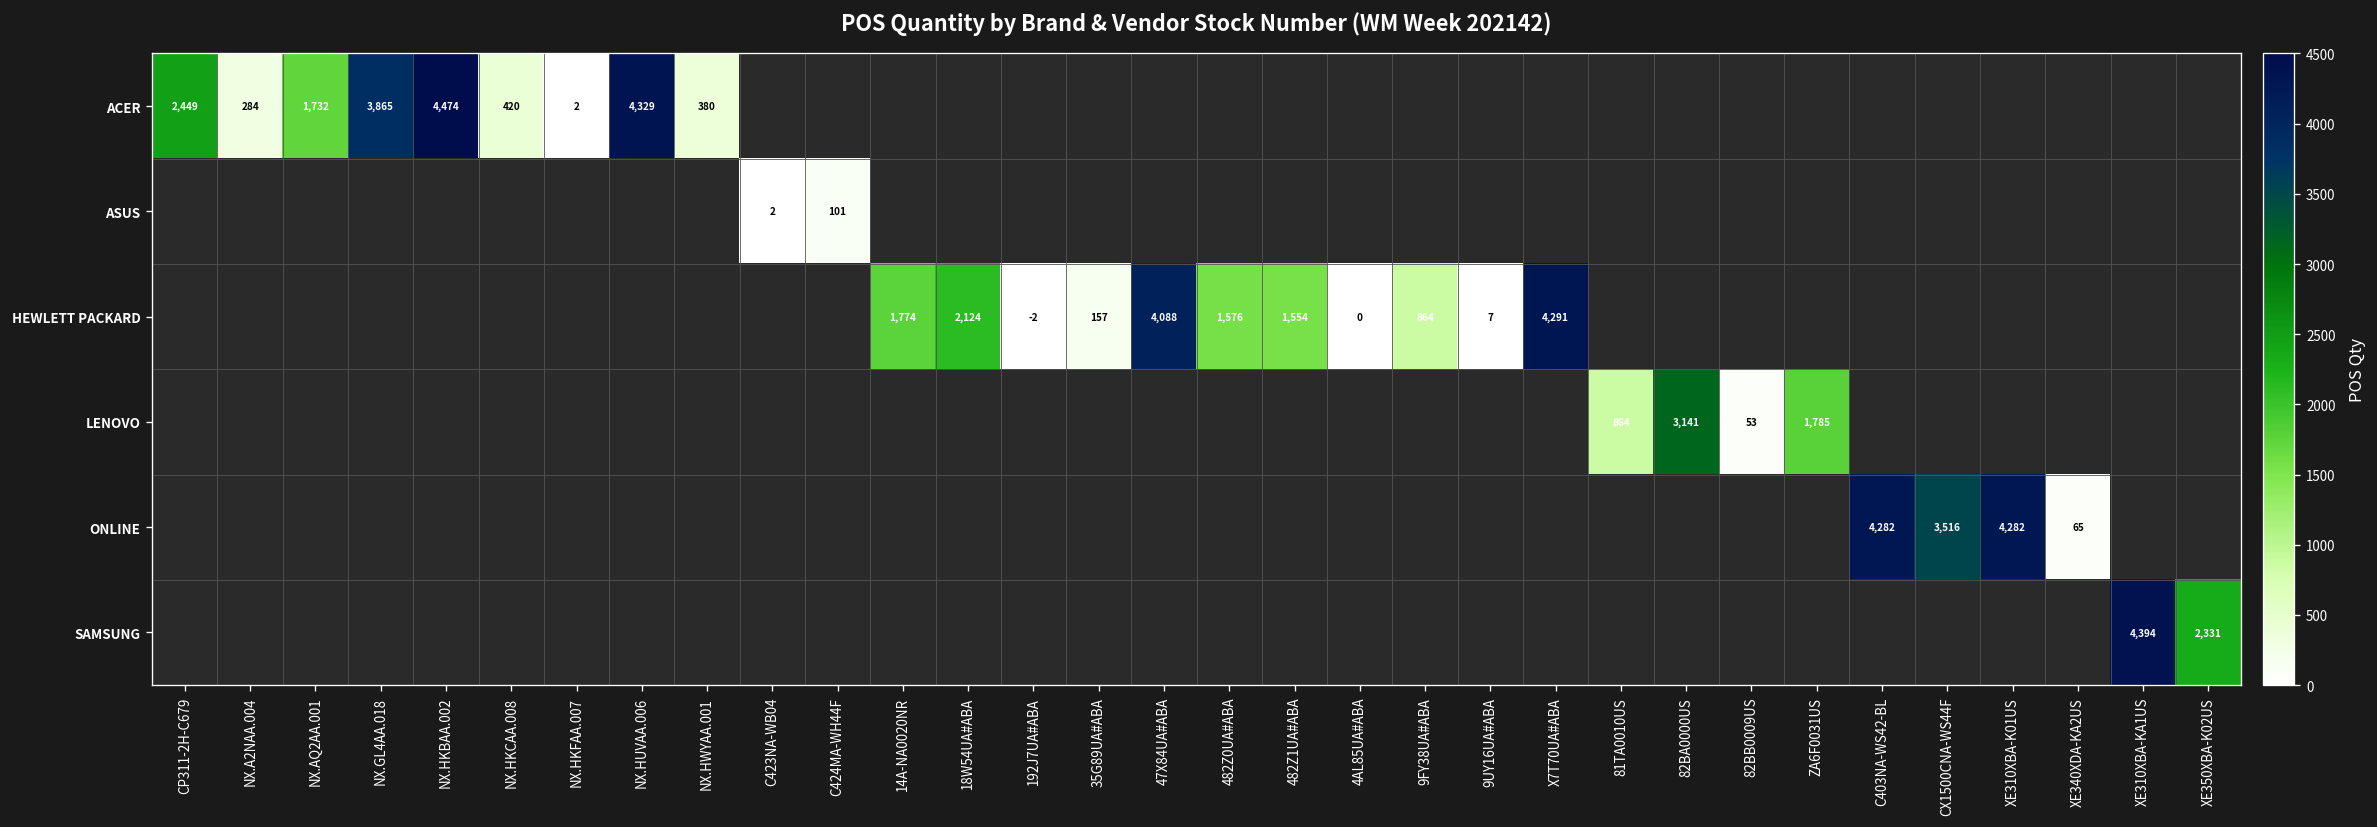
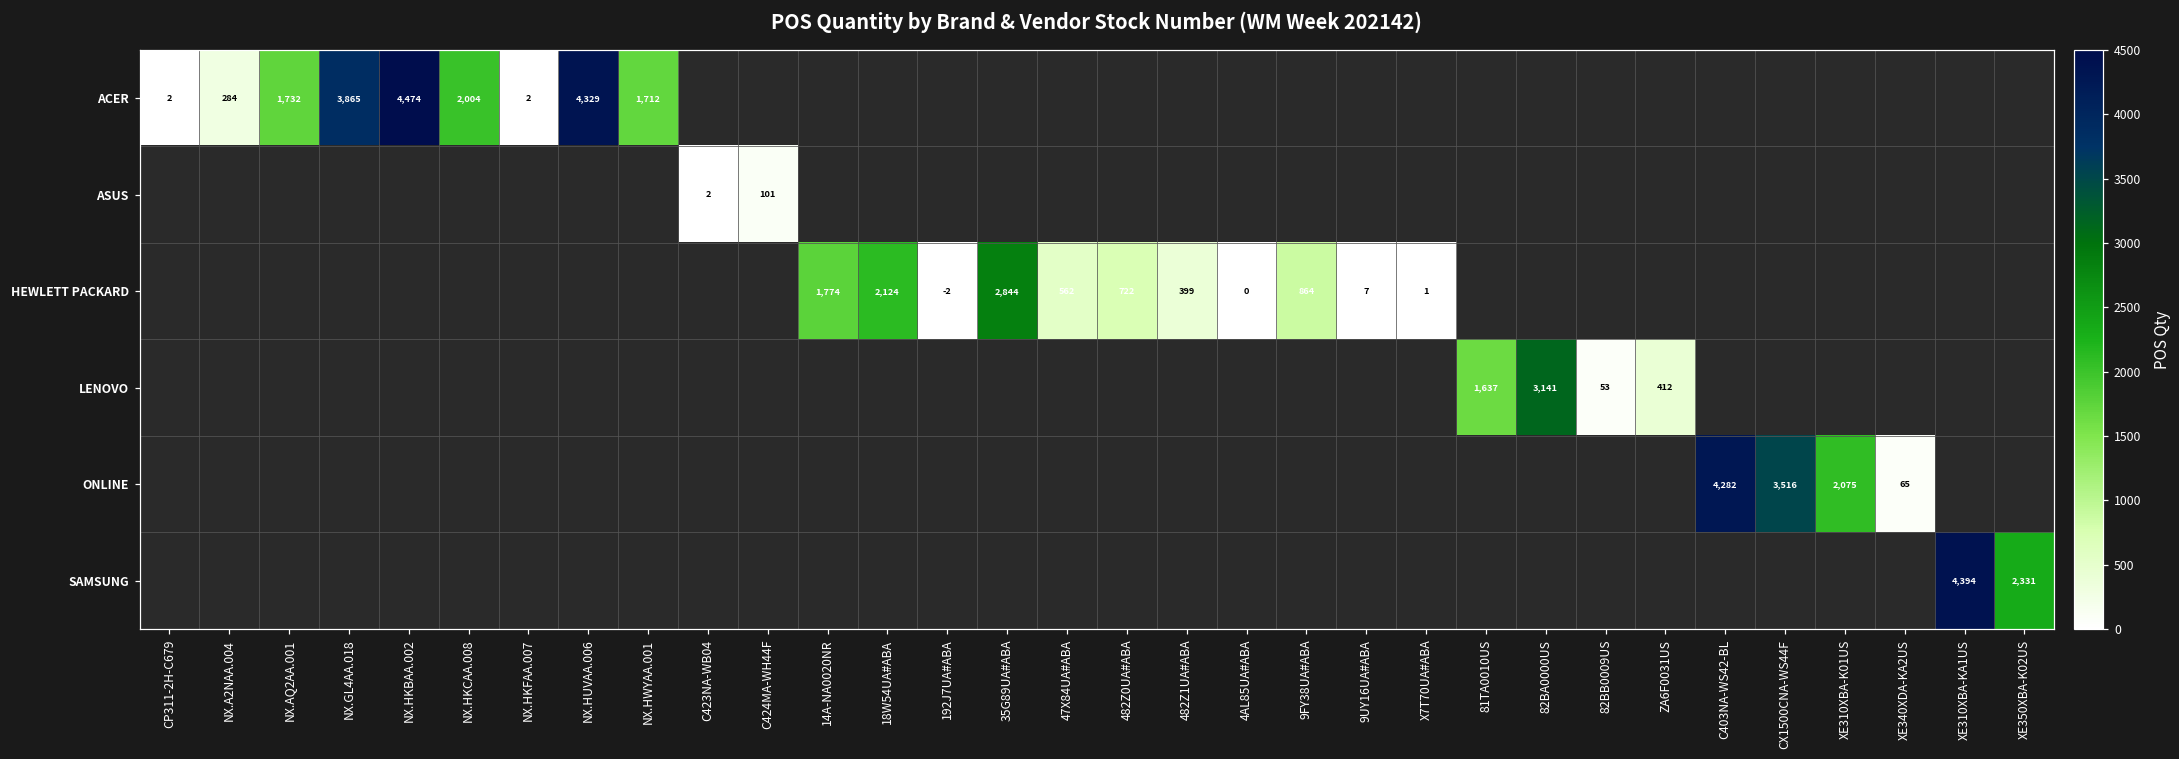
  {
    "ACER": {
-     "CP311-2H-C679": "2,449",
+     "CP311-2H-C679": "2",
      "NX.A2NAA.004": "284",
      "NX.AQ2AA.001": "1,732",
      "NX.GL4AA.018": "3,865",
      "NX.HKBAA.002": "4,474",
-     "NX.HKCAA.008": "420",
+     "NX.HKCAA.008": "2,004",
      "NX.HKFAA.007": "2",
      "NX.HUVAA.006": "4,329",
-     "NX.HWYAA.001": "380"
+     "NX.HWYAA.001": "1,712"
    },
    "ASUS": {
      "C423NA-WB04": "2",
      "C424MA-WH44F": "101"
    },
    "HEWLETT PACKARD": {
      "14A-NA0020NR": "1,774",
      "18W54UA#ABA": "2,124",
      "192J7UA#ABA": "-2",
-     "35G89UA#ABA": "157",
-     "47X84UA#ABA": "4,088",
-     "482Z0UA#ABA": "1,576",
-     "482Z1UA#ABA": "1,554",
+     "35G89UA#ABA": "2,844",
+     "47X84UA#ABA": "562",
+     "482Z0UA#ABA": "722",
+     "482Z1UA#ABA": "399",
      "4AL85UA#ABA": "0",
      "9FY38UA#ABA": "864",
      "9UY16UA#ABA": "7",
-     "X7T70UA#ABA": "4,291"
+     "X7T70UA#ABA": "1"
    },
    "LENOVO": {
-     "81TA0010US": "864",
+     "81TA0010US": "1,637",
      "82BA0000US": "3,141",
      "82BB0009US": "53",
-     "ZA6F0031US": "1,785"
+     "ZA6F0031US": "412"
    },
    "ONLINE": {
      "C403NA-WS42-BL": "4,282",
      "CX1500CNA-WS44F": "3,516",
-     "XE310XBA-K01US": "4,282",
+     "XE310XBA-K01US": "2,075",
      "XE340XDA-KA2US": "65"
    },
    "SAMSUNG": {
      "XE310XBA-KA1US": "4,394",
      "XE350XBA-K02US": "2,331"
    }
  }
